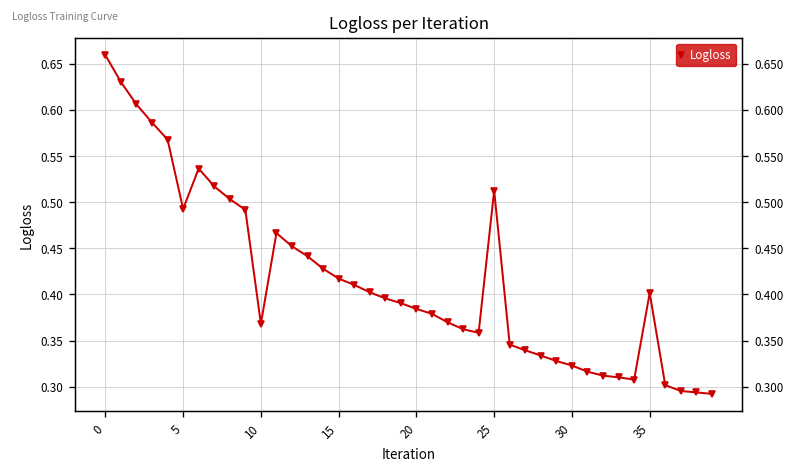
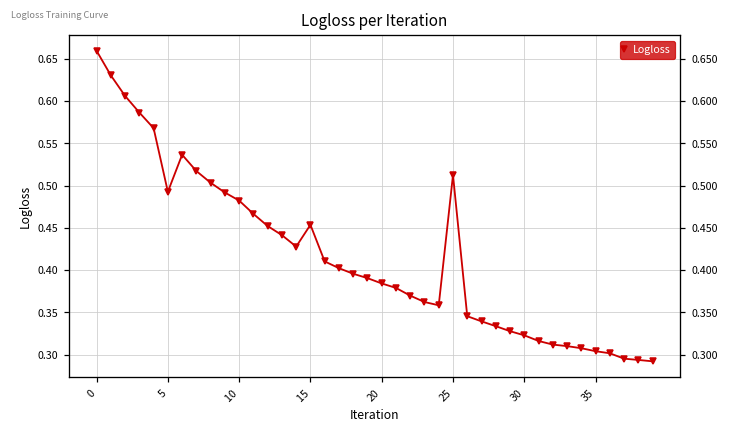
  {
    "0": 0.66,
    "5": 0.49,
-   "10": 0.37,
-   "15": 0.42,
+   "10": 0.48,
+   "15": 0.45,
    "20": 0.38,
    "25": 0.51,
    "30": 0.32,
-   "35": 0.40
+   "35": 0.30
  }
